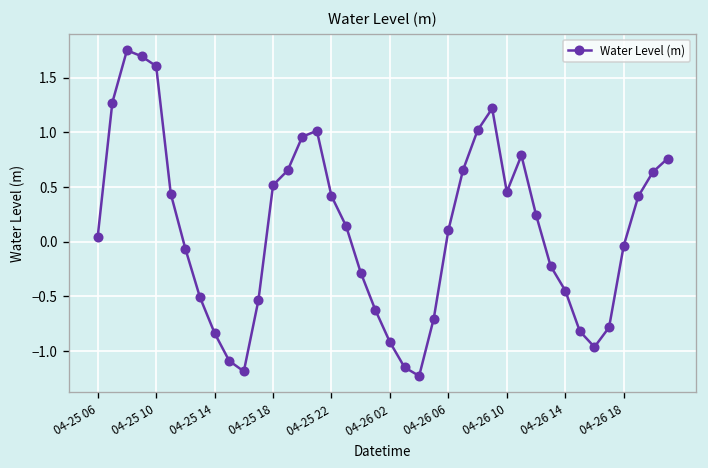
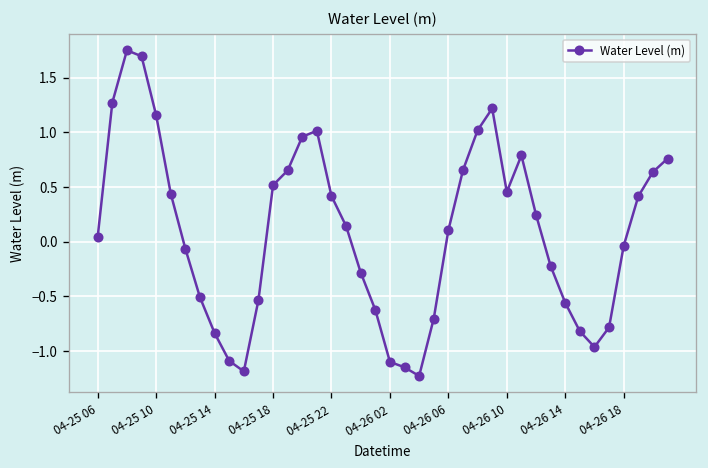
  {
    "04-25 06": 0.0,
-   "04-25 10": 1.6,
+   "04-25 10": 1.2,
    "04-25 14": -0.8,
    "04-25 18": 0.5,
    "04-25 22": 0.4,
-   "04-26 02": -0.9,
+   "04-26 02": -1.1,
    "04-26 06": 0.1,
    "04-26 10": 0.5,
-   "04-26 14": -0.4,
+   "04-26 14": -0.6,
    "04-26 18": 0.0
  }
